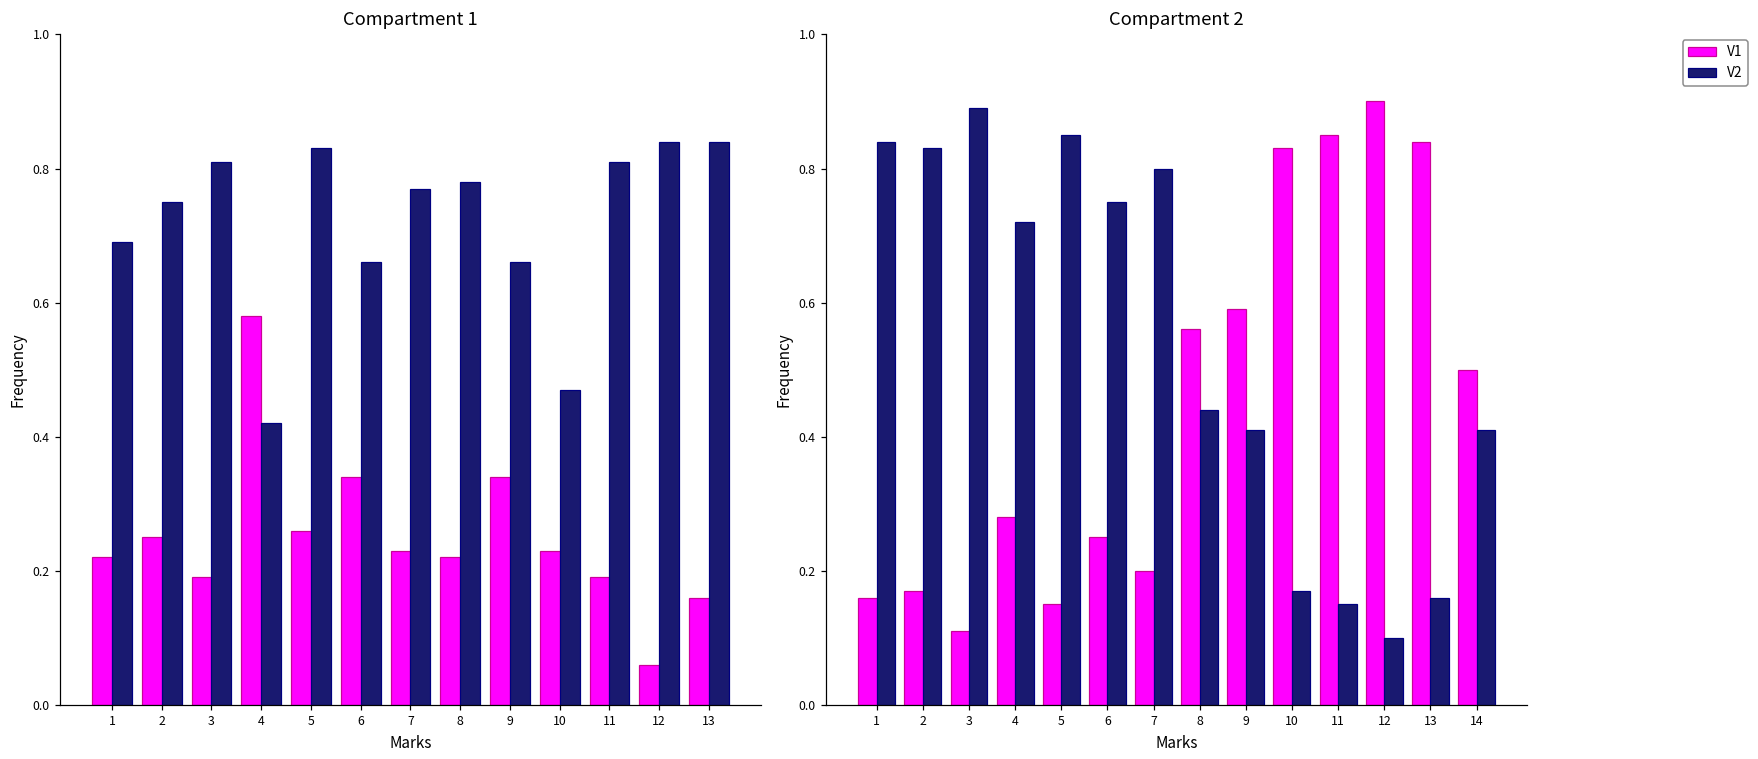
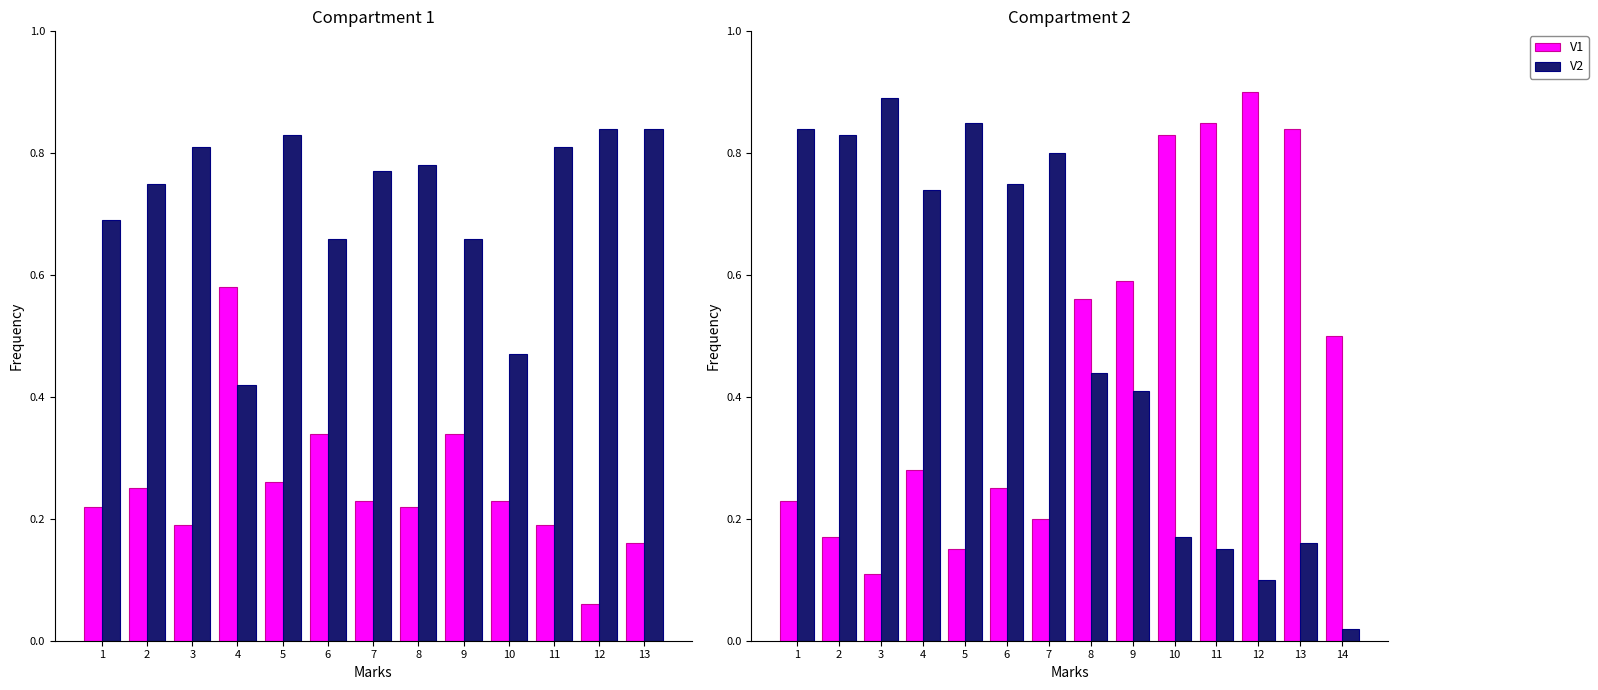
  {
    "Compartment 1": {
      "V1": {
        "1": 0.22,
        "2": 0.25,
        "3": 0.19,
        "4": 0.58,
        "5": 0.26,
        "6": 0.34,
        "7": 0.23,
        "8": 0.22,
        "9": 0.34,
        "10": 0.23,
        "11": 0.19,
        "12": 0.06,
        "13": 0.16
      },
      "V2": {
        "1": 0.69,
        "2": 0.75,
        "3": 0.81,
        "4": 0.42,
        "5": 0.83,
        "6": 0.66,
        "7": 0.77,
        "8": 0.78,
        "9": 0.66,
        "10": 0.47,
        "11": 0.81,
        "12": 0.84,
        "13": 0.84
      }
    },
    "Compartment 2": {
      "V1": {
-       "1": 0.16,
+       "1": 0.23,
        "2": 0.17,
        "3": 0.11,
        "4": 0.28,
        "5": 0.15,
        "6": 0.25,
        "7": 0.20,
        "8": 0.56,
        "9": 0.59,
        "10": 0.83,
        "11": 0.85,
        "12": 0.90,
        "13": 0.84,
        "14": 0.50
      },
      "V2": {
        "1": 0.84,
        "2": 0.83,
        "3": 0.89,
-       "4": 0.72,
+       "4": 0.74,
        "5": 0.85,
        "6": 0.75,
        "7": 0.80,
        "8": 0.44,
        "9": 0.41,
        "10": 0.17,
        "11": 0.15,
        "12": 0.10,
        "13": 0.16,
-       "14": 0.41
+       "14": 0.02
      }
    }
  }
